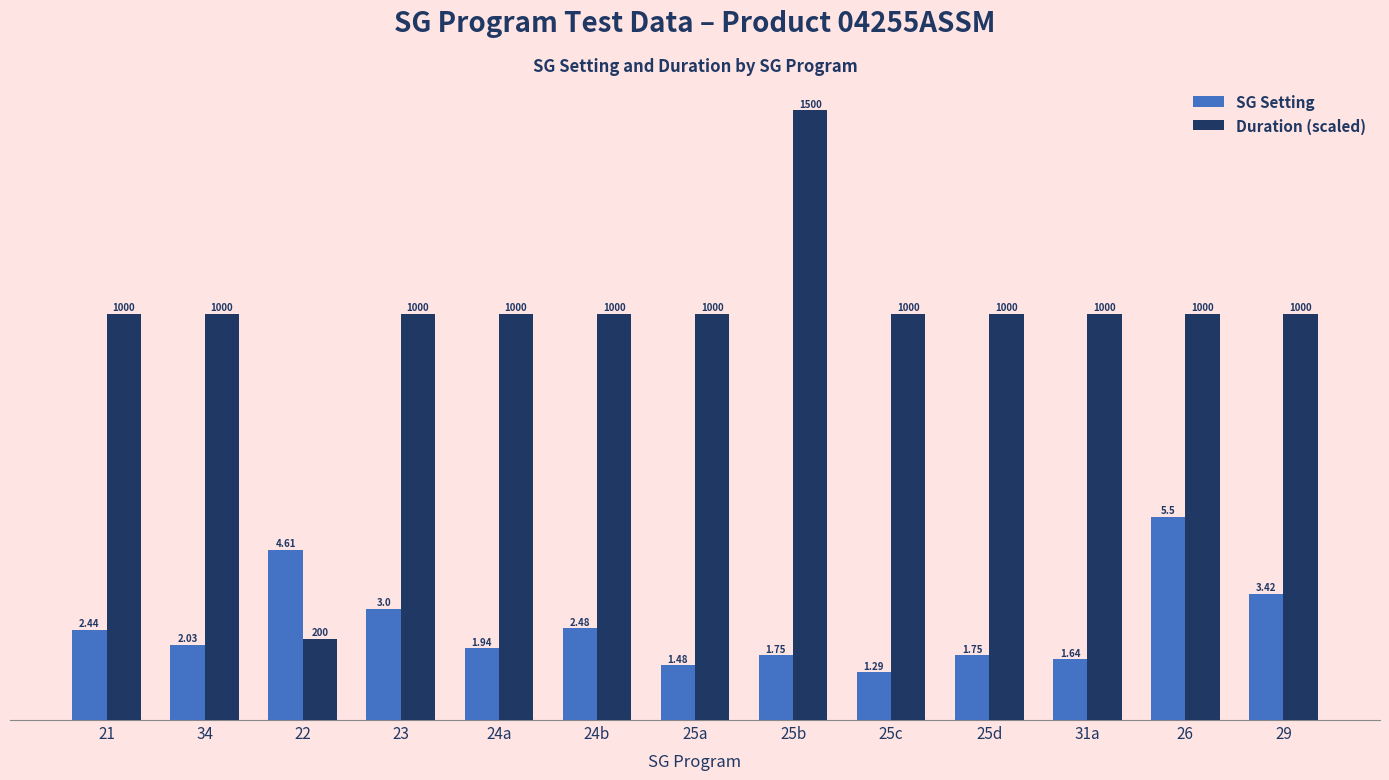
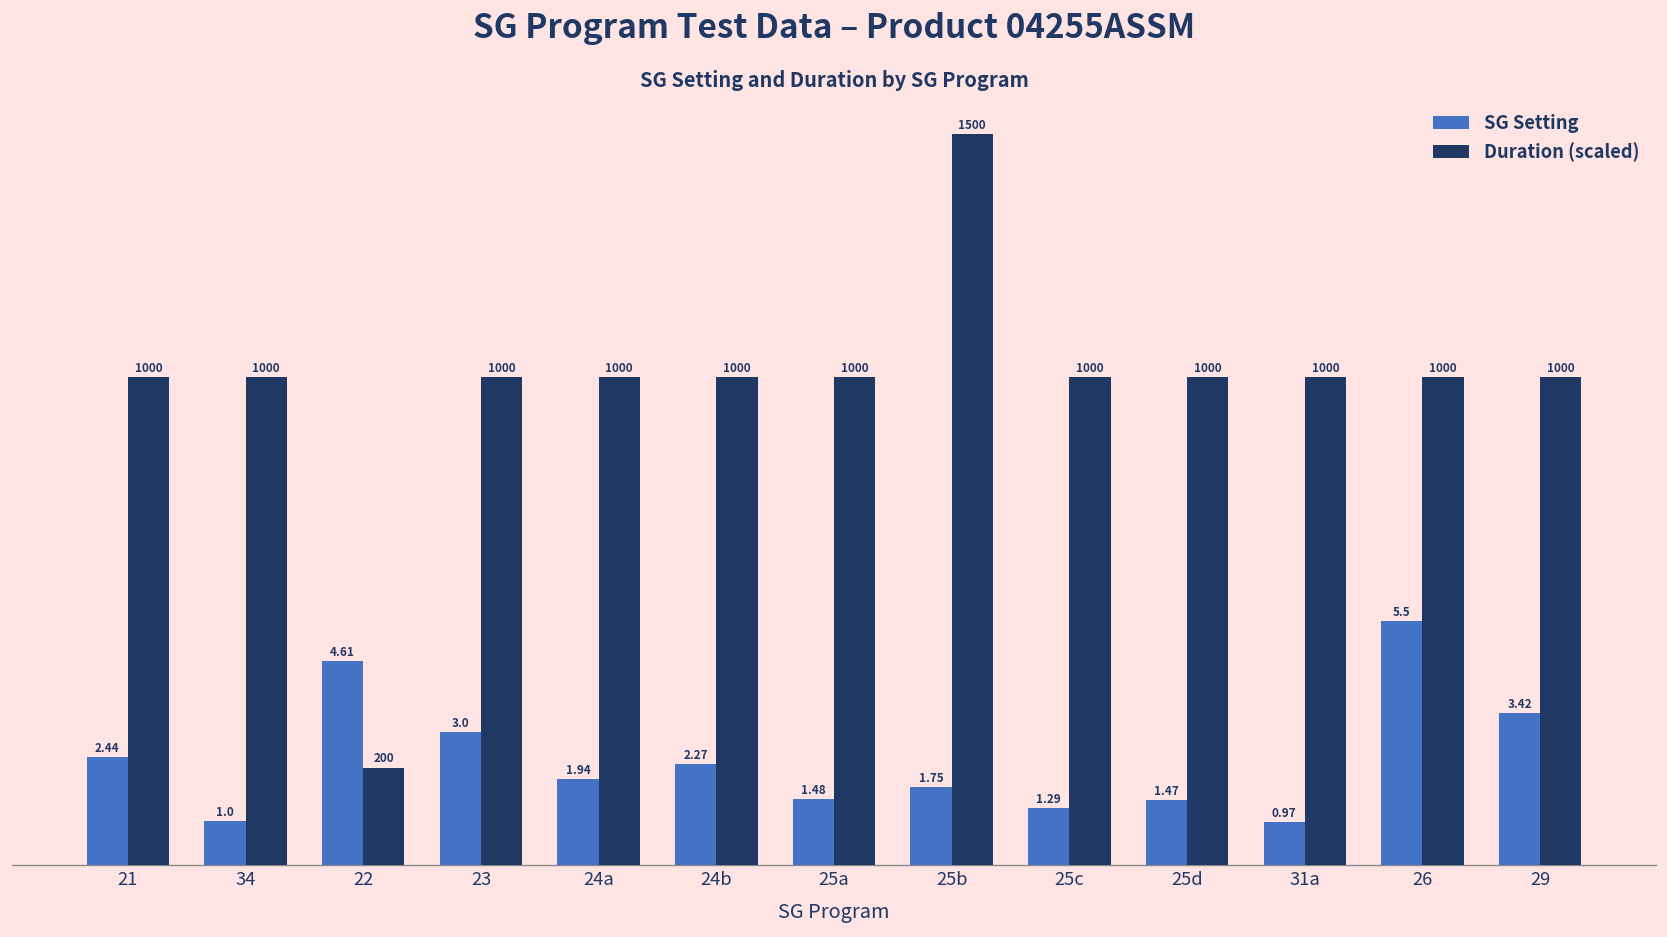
  {
    "SG Setting": {
      "21": 2.44,
-     "34": 2.03,
+     "34": 1.0,
      "22": 4.61,
      "23": 3.0,
      "24a": 1.94,
-     "24b": 2.48,
+     "24b": 2.27,
      "25a": 1.48,
      "25b": 1.75,
      "25c": 1.29,
-     "25d": 1.75,
-     "31a": 1.64,
+     "25d": 1.47,
+     "31a": 0.97,
      "26": 5.5,
      "29": 3.42
    }
  }
